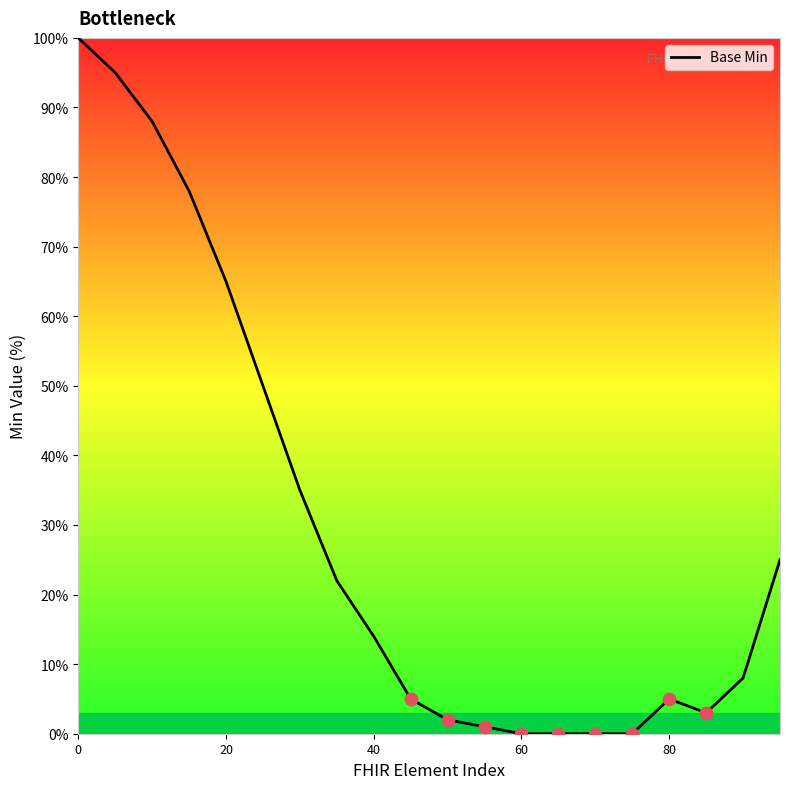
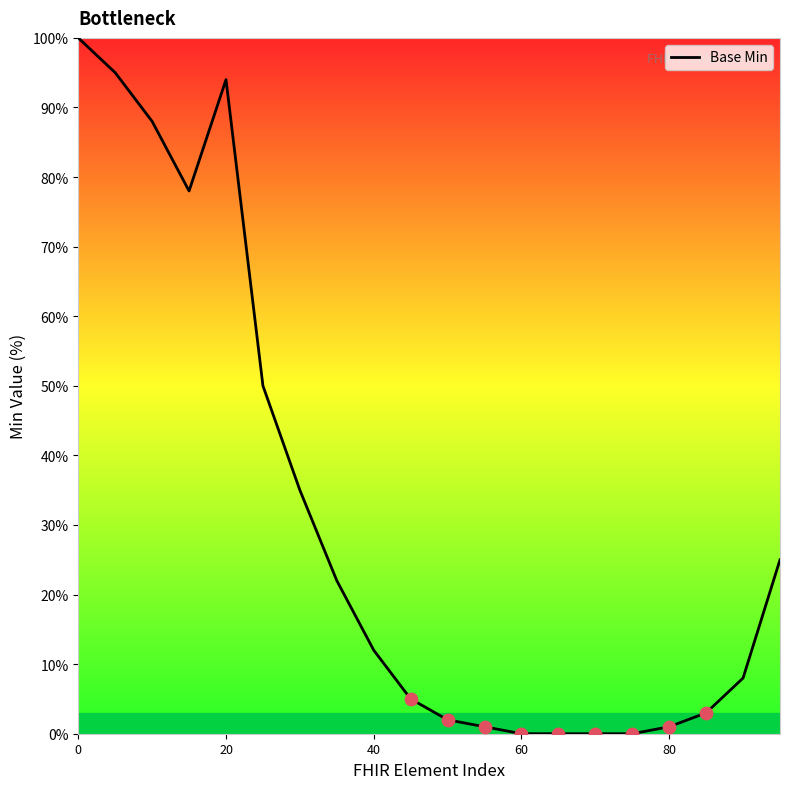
  {
    "Base Min": {
      "0": "100%",
-     "20": "65%",
-     "40": "14%",
-     "80": "5%"
+     "20": "94%",
+     "40": "12%",
+     "80": "1%"
    }
  }
